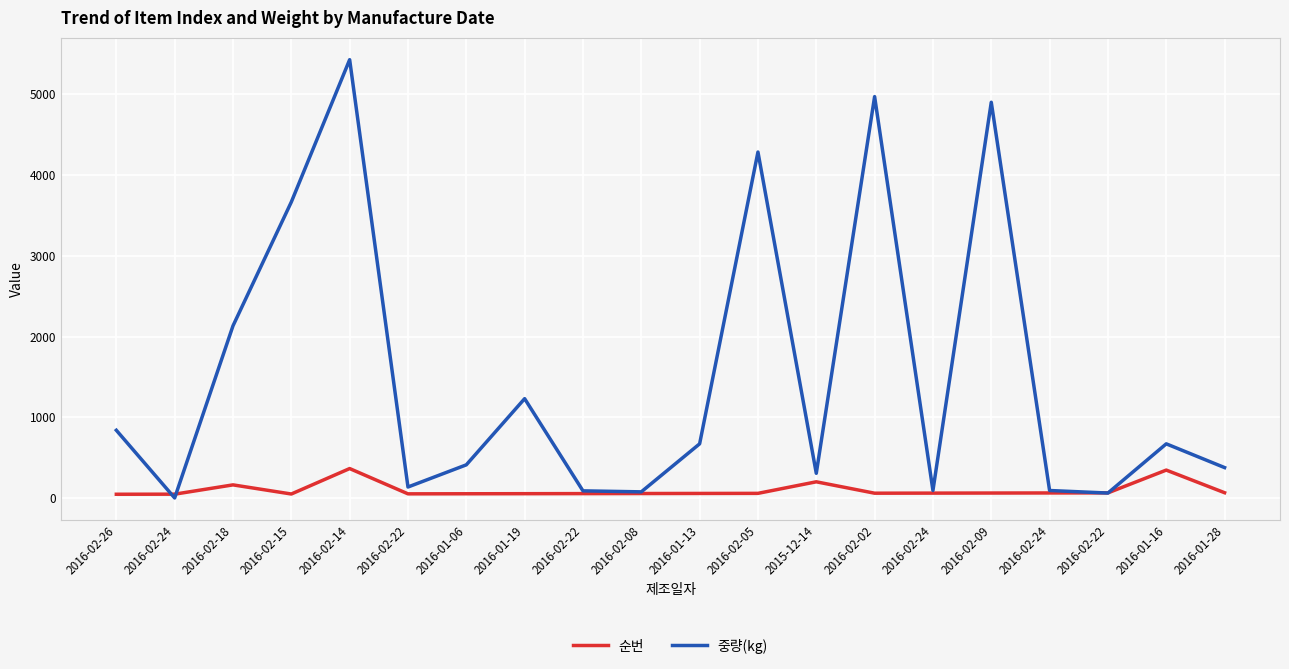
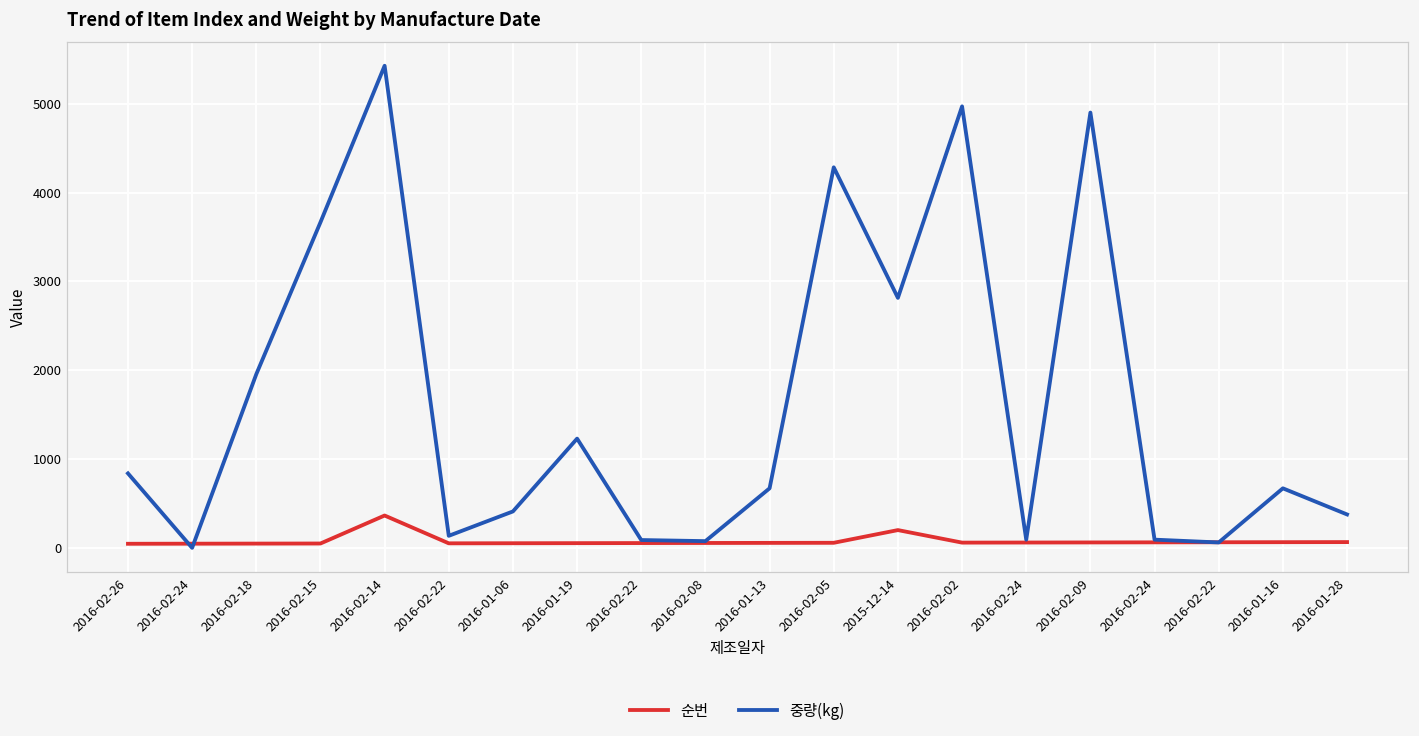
  {
    "순번": {
      "2016-02-26": 0,
-     "2016-02-18": 200,
+     "2016-02-18": 100,
      "2016-02-15": 100,
      "2016-02-14": 400,
      "2016-01-06": 100,
      "2016-01-19": 100,
      "2016-01-13": 100,
      "2016-02-05": 100,
      "2015-12-14": 200,
      "2016-02-02": 100,
      "2016-02-09": 100,
-     "2016-01-16": 300,
+     "2016-01-16": 100,
      "2016-01-28": 100
    },
    "중량(kg)": {
      "2016-02-26": 800,
-     "2016-02-18": 2100,
+     "2016-02-18": 2000,
      "2016-02-15": 3700,
      "2016-02-14": 5400,
      "2016-01-06": 400,
      "2016-01-19": 1200,
      "2016-01-13": 700,
      "2016-02-05": 4300,
-     "2015-12-14": 300,
+     "2015-12-14": 2800,
      "2016-02-02": 5000,
      "2016-02-09": 4900,
      "2016-01-16": 700,
      "2016-01-28": 400
    }
  }
